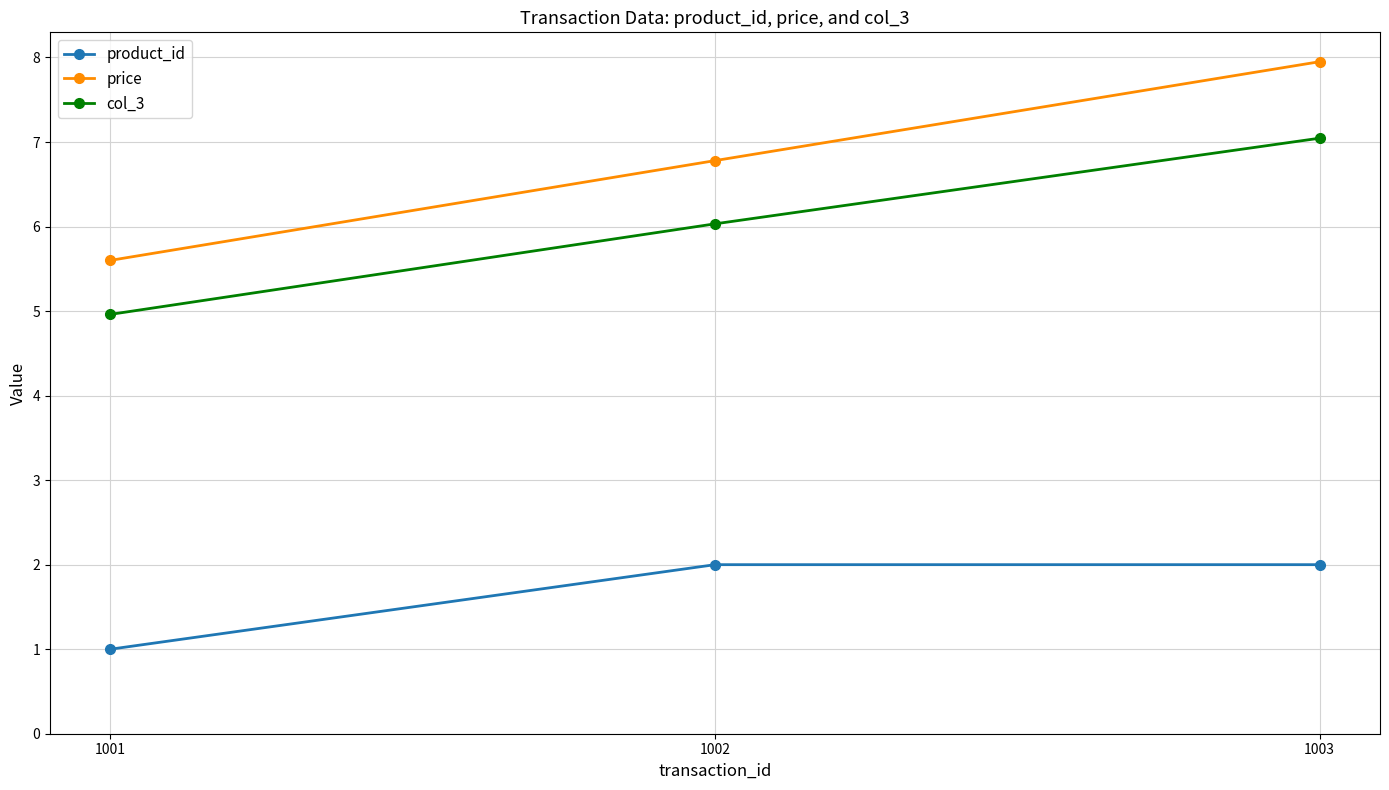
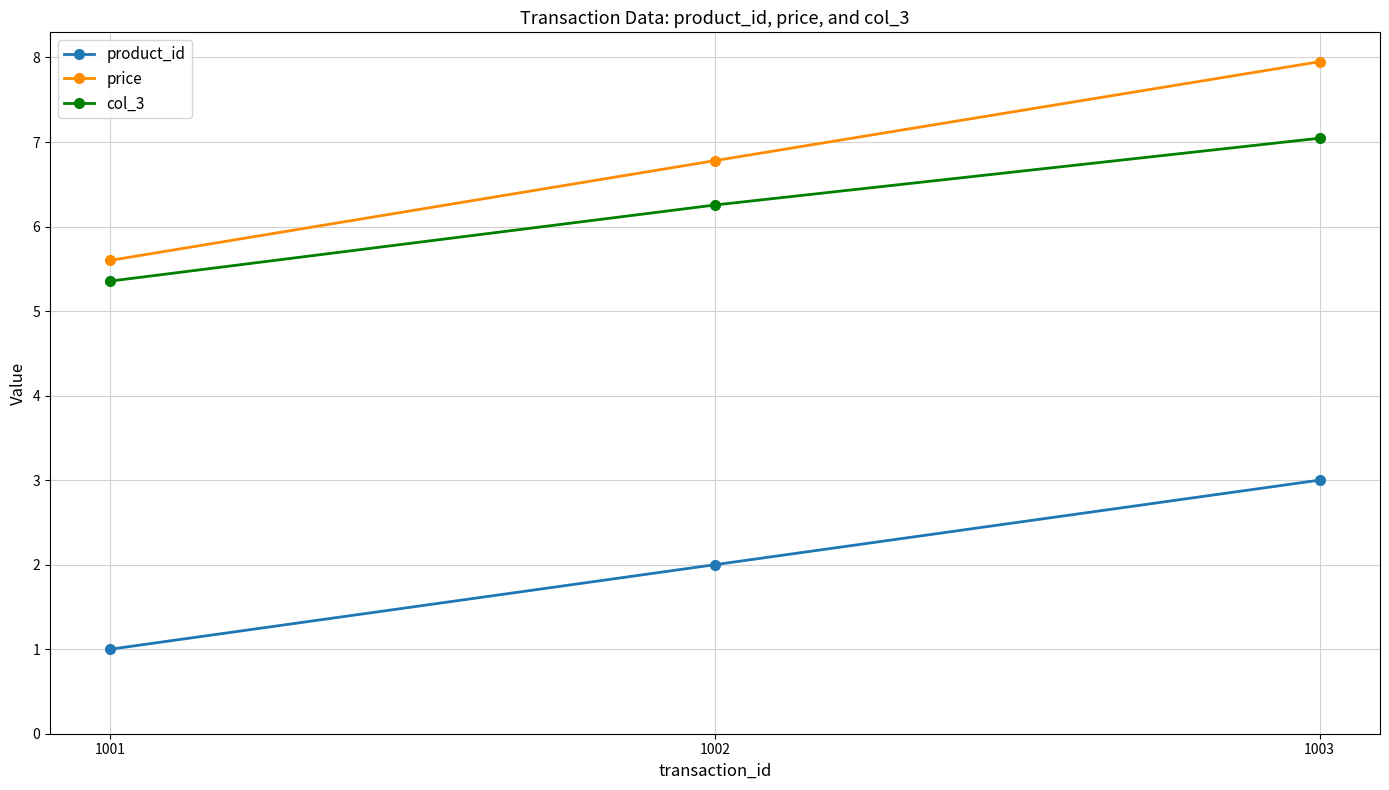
  {
    "product_id": {
      "1001": 1,
      "1002": 2,
-     "1003": 2
+     "1003": 3
    },
    "price": {
      "1001": 5.6,
      "1002": 6.8,
      "1003": 8.0
    },
    "col_3": {
-     "1001": 5.0,
-     "1002": 6.0,
+     "1001": 5.4,
+     "1002": 6.3,
      "1003": 7.0
    }
  }
